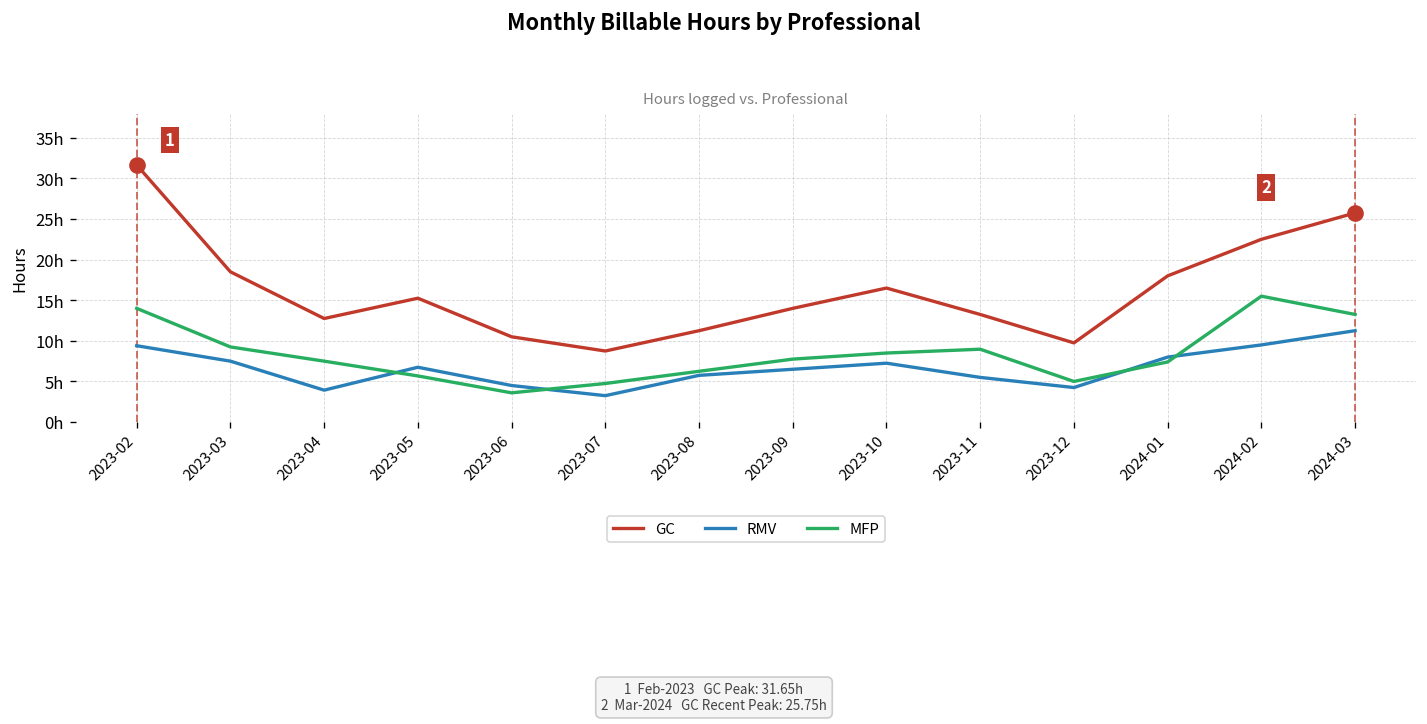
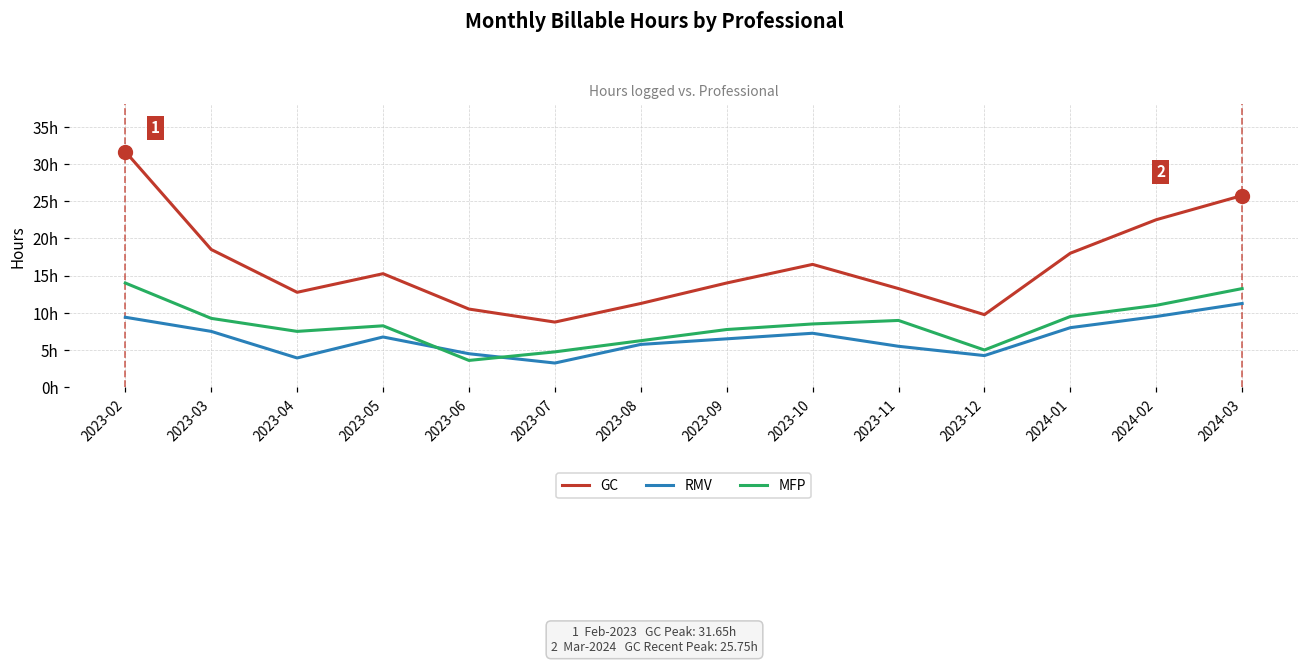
  {
    "RMV": {
      "2023-02": "9h",
      "2023-03": "8h",
      "2023-04": "4h",
      "2023-05": "7h",
      "2023-06": "5h",
      "2023-07": "3h",
      "2023-08": "6h",
      "2023-09": "7h",
      "2023-10": "7h",
      "2023-11": "6h",
      "2023-12": "4h",
      "2024-01": "8h",
      "2024-02": "10h",
      "2024-03": "11h"
    },
    "MFP": {
      "2023-02": "14h",
      "2023-03": "9h",
      "2023-04": "8h",
-     "2023-05": "6h",
+     "2023-05": "8h",
      "2023-06": "4h",
      "2023-07": "5h",
      "2023-08": "6h",
      "2023-09": "8h",
      "2023-10": "9h",
      "2023-11": "9h",
      "2023-12": "5h",
-     "2024-01": "7h",
-     "2024-02": "16h",
+     "2024-01": "10h",
+     "2024-02": "11h",
      "2024-03": "13h"
    }
  }
